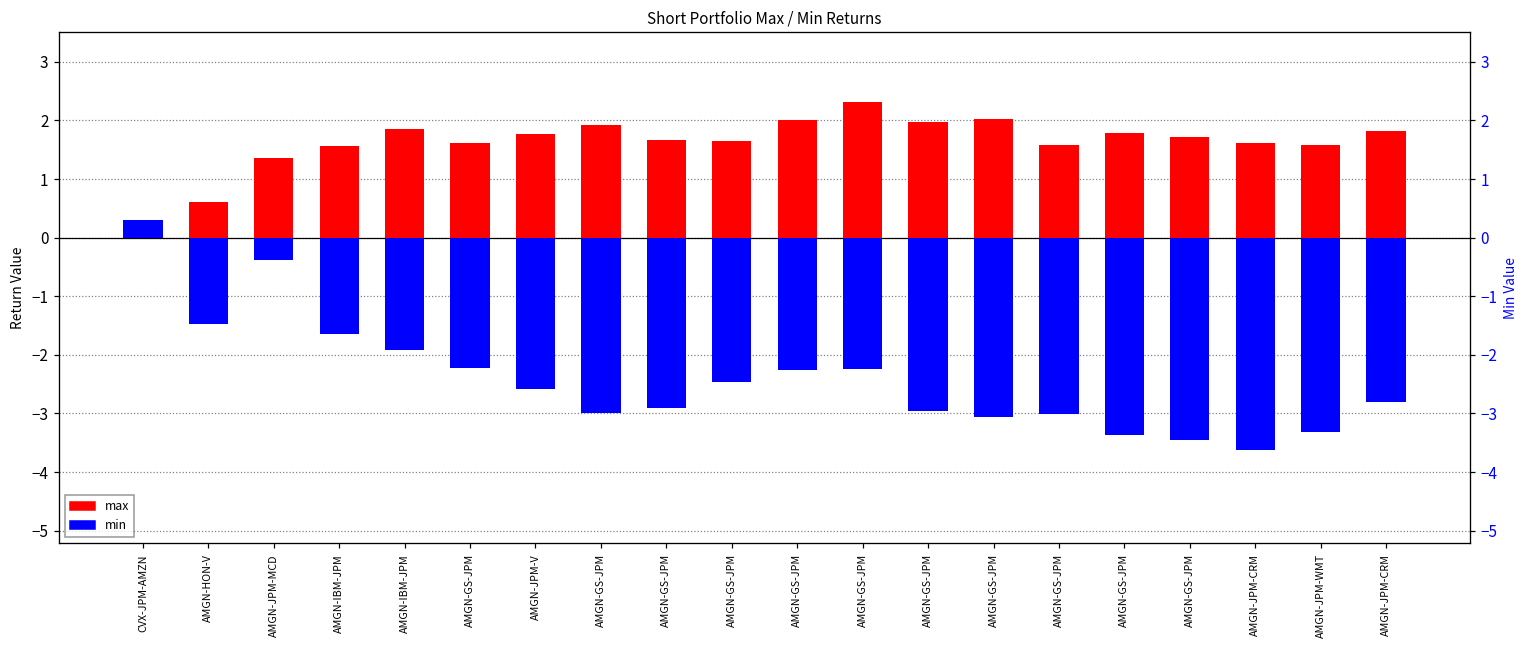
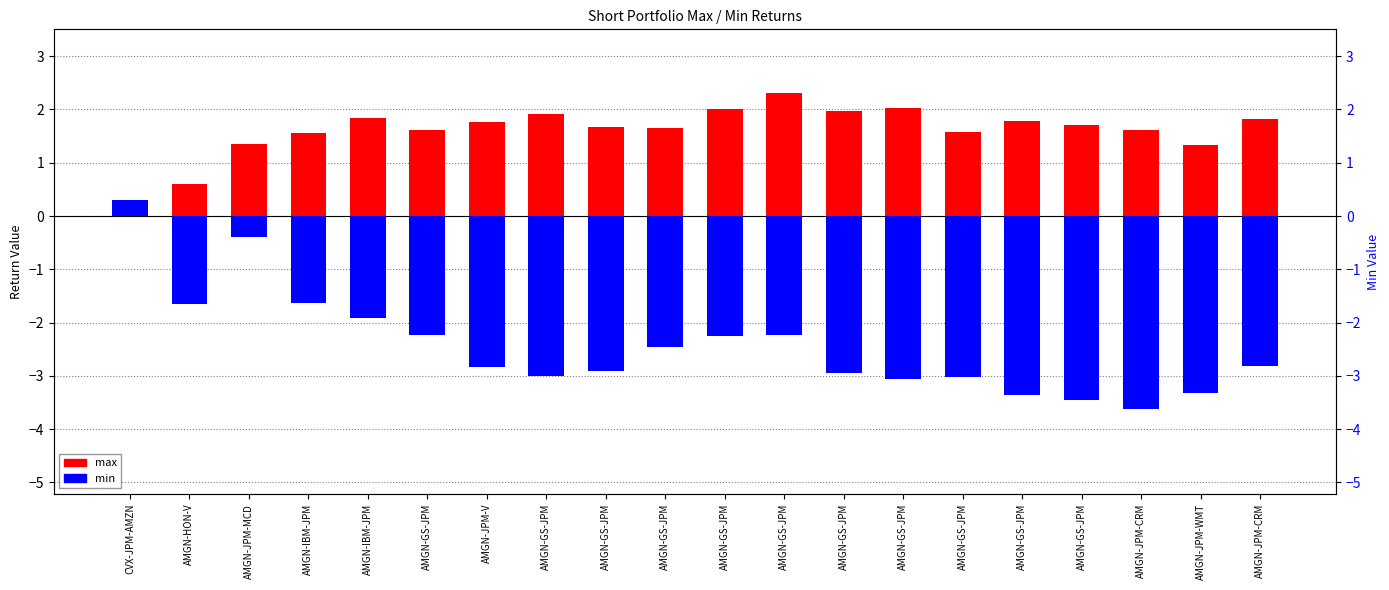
  {
    "max": {
      "CVX-JPM-AMZN": 0.0,
      "AMGN-HON-V": 0.6,
      "AMGN-JPM-MCD": 1.4,
      "AMGN-JPM-V": 1.8,
-     "AMGN-JPM-WMT": 1.6
+     "AMGN-JPM-WMT": 1.3
    },
    "min": {
      "CVX-JPM-AMZN": 0.3,
-     "AMGN-HON-V": -1.5,
+     "AMGN-HON-V": -1.7,
      "AMGN-JPM-MCD": -0.4,
-     "AMGN-JPM-V": -2.6,
+     "AMGN-JPM-V": -2.8,
      "AMGN-JPM-WMT": -3.3
    }
  }
